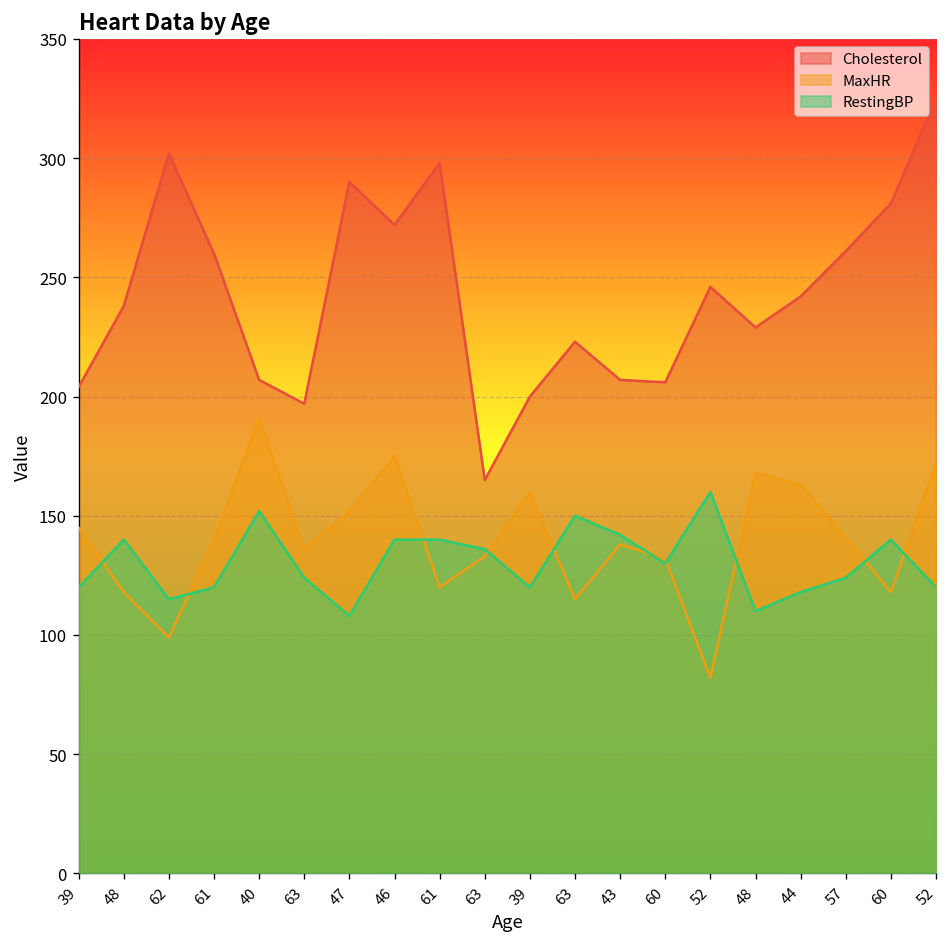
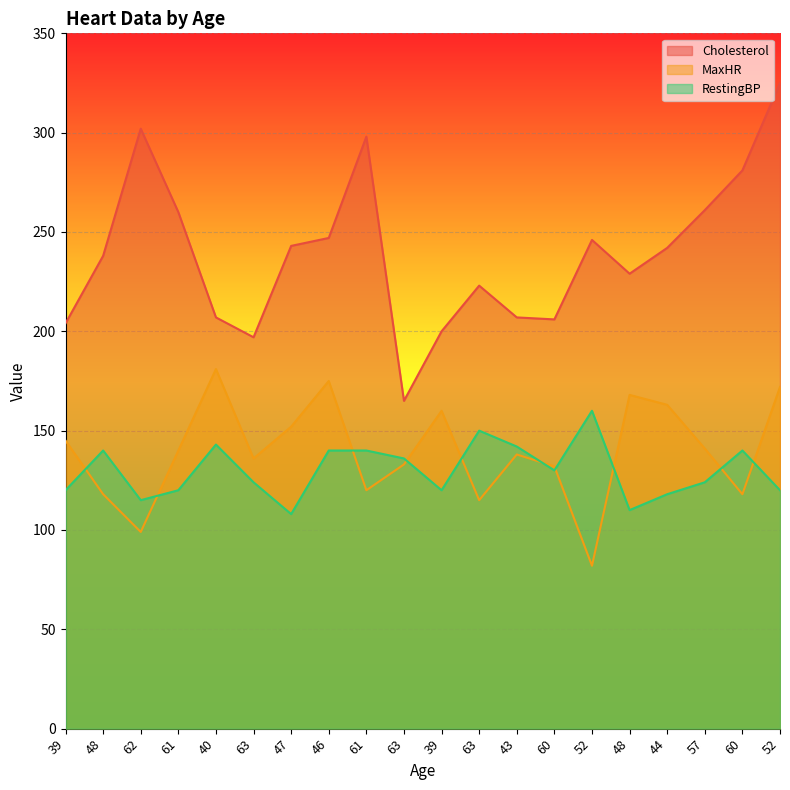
  {
    "Cholesterol": {
      "62": 302,
      "40": 207,
-     "47": 290,
-     "46": 272,
+     "47": 243,
+     "46": 247,
      "43": 207,
      "44": 242,
      "57": 261
    },
    "MaxHR": {
      "62": 99,
-     "40": 191,
+     "40": 181,
      "47": 152,
      "46": 175,
      "43": 138,
      "44": 163,
      "57": 141
    },
    "RestingBP": {
      "62": 115,
-     "40": 152,
+     "40": 143,
      "47": 108,
      "46": 140,
      "43": 142,
      "44": 118,
      "57": 124
    }
  }
